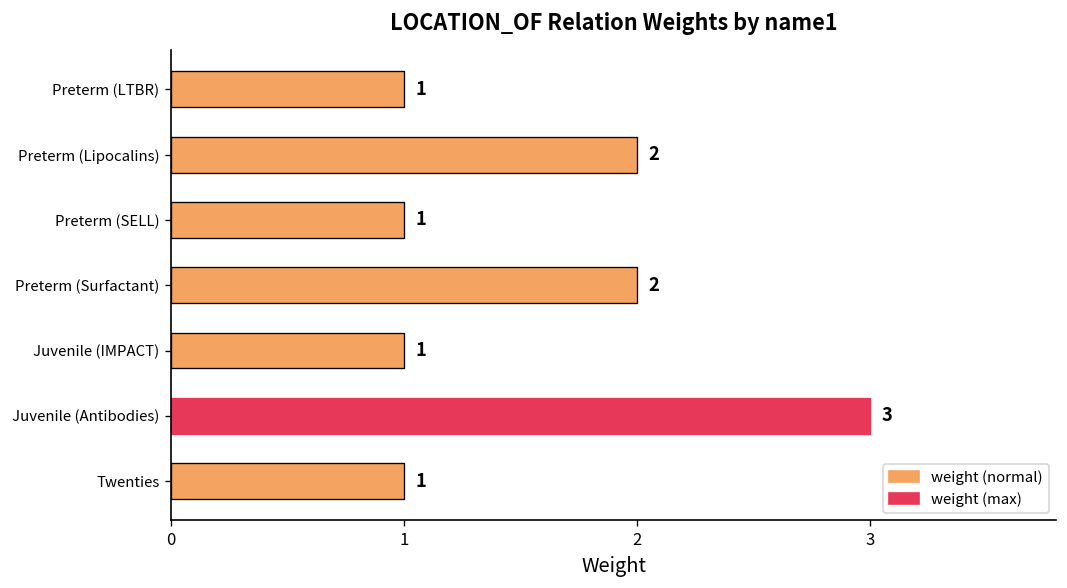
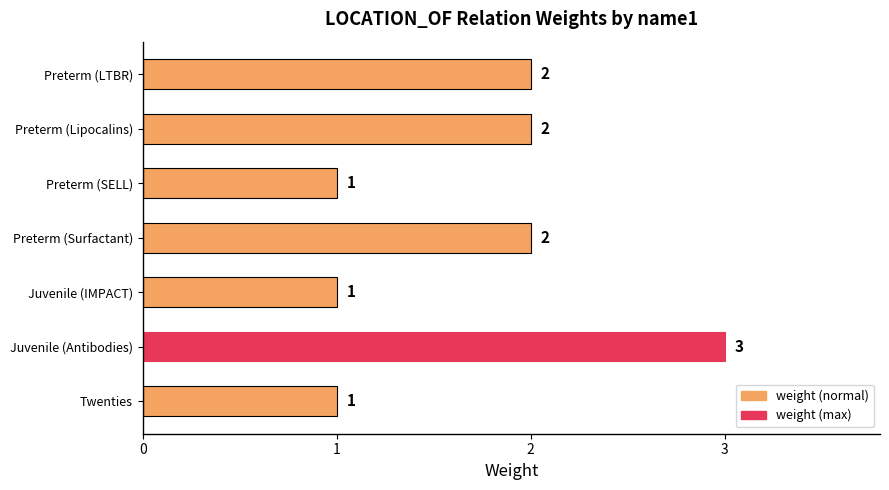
  {
-   "Preterm (LTBR)": 1,
+   "Preterm (LTBR)": 2,
    "Preterm (Lipocalins)": 2,
    "Preterm (SELL)": 1,
    "Preterm (Surfactant)": 2,
    "Juvenile (IMPACT)": 1,
    "Juvenile (Antibodies)": 3,
    "Twenties": 1
  }
